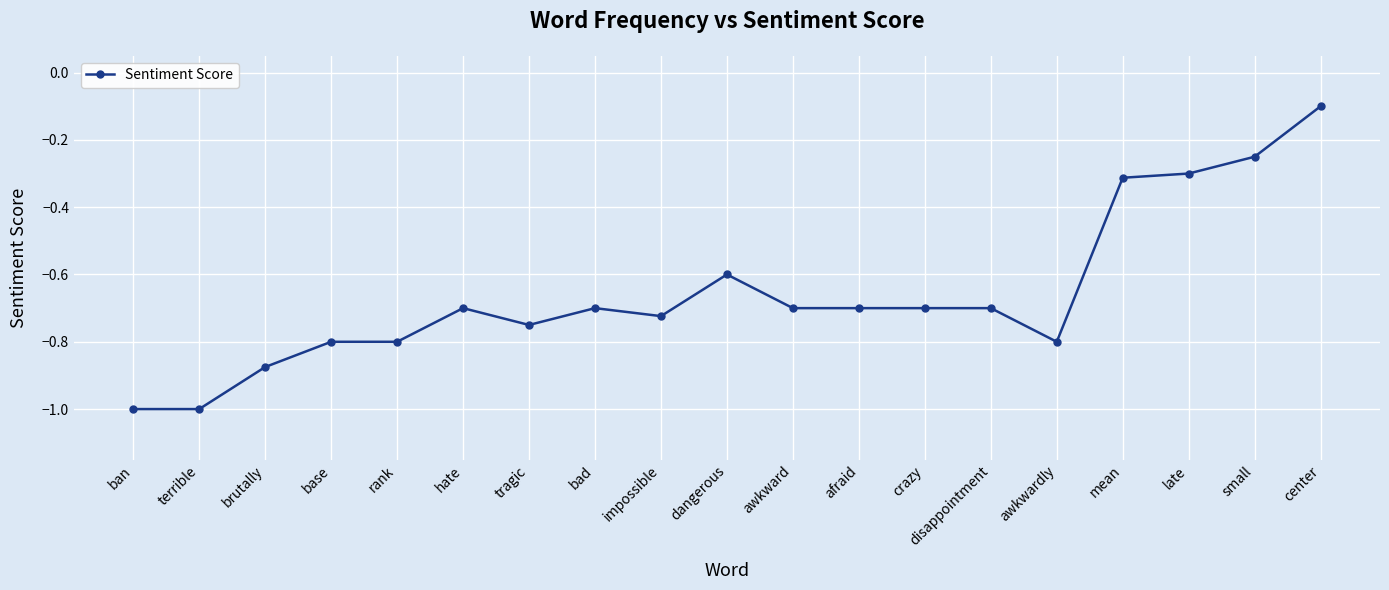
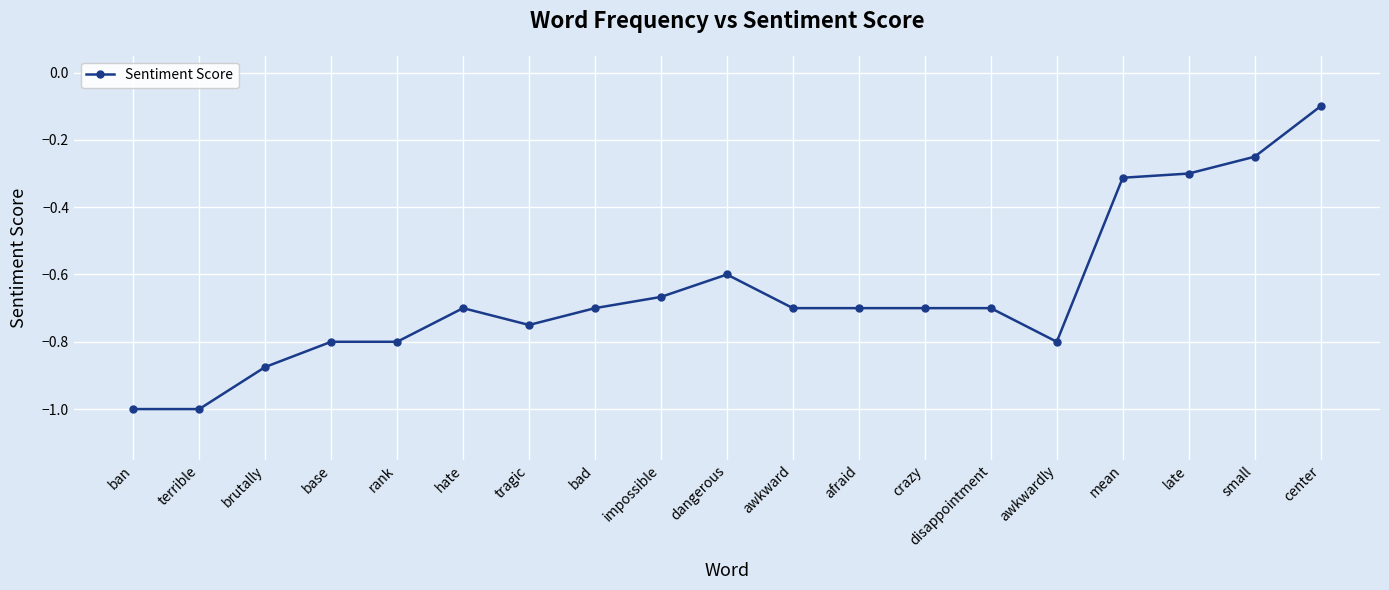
  {
    "ban": -1.00,
    "terrible": -1.00,
    "brutally": -0.88,
    "base": -0.80,
    "rank": -0.80,
    "hate": -0.70,
    "tragic": -0.75,
    "bad": -0.70,
-   "impossible": -0.72,
+   "impossible": -0.67,
    "dangerous": -0.60,
    "awkward": -0.70,
    "afraid": -0.70,
    "crazy": -0.70,
    "disappointment": -0.70,
    "awkwardly": -0.80,
    "mean": -0.31,
    "late": -0.30,
    "small": -0.25,
    "center": -0.10
  }
